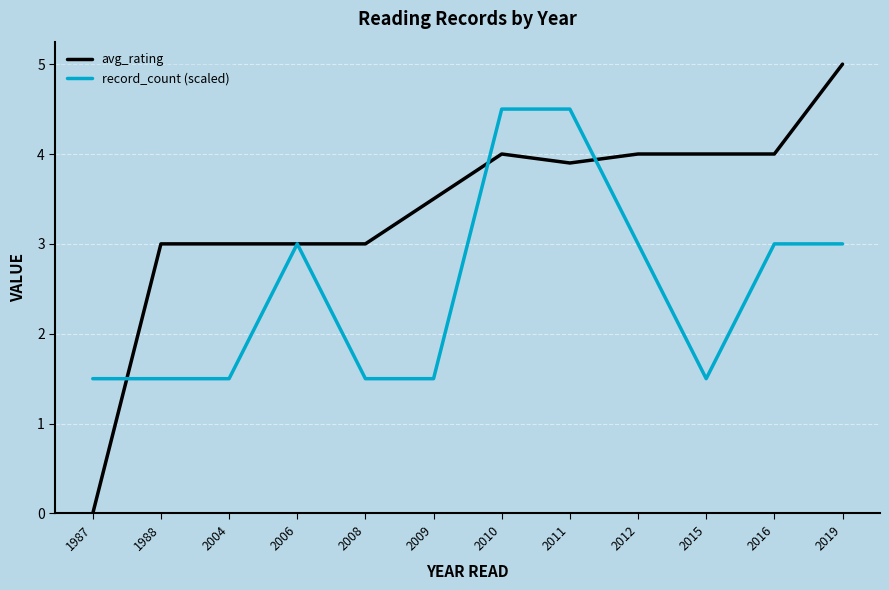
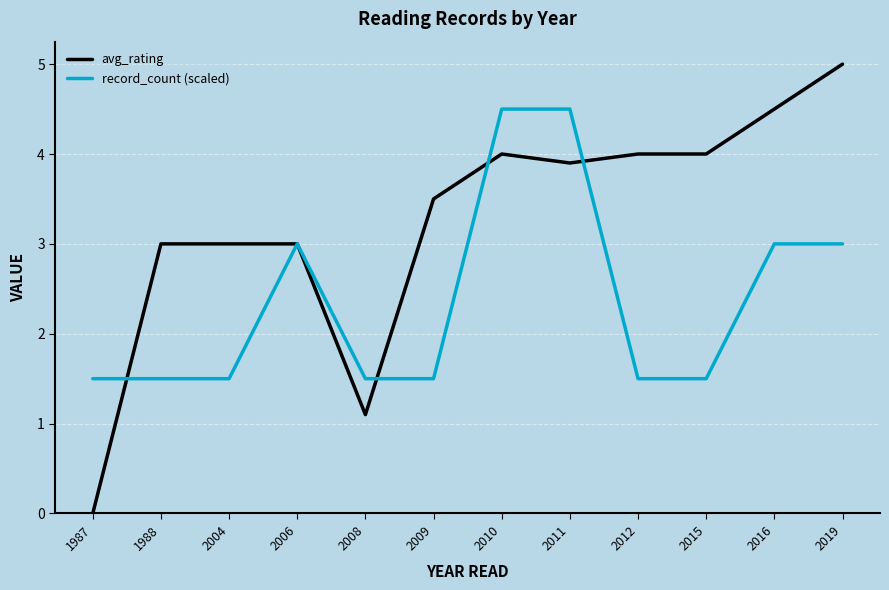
  {
    "avg_rating": {
      "1987": 0.0,
      "1988": 3.0,
      "2004": 3.0,
-     "2008": 3.0,
+     "2008": 1.1,
      "2009": 3.5,
      "2010": 4.0,
      "2011": 3.9,
      "2012": 4.0,
      "2015": 4.0,
-     "2016": 4.0,
+     "2016": 4.5,
      "2019": 5.0
    },
    "record_count (scaled)": {
      "1987": 1.5,
      "1988": 1.5,
      "2004": 1.5,
      "2008": 1.5,
      "2009": 1.5,
      "2010": 4.5,
      "2011": 4.5,
-     "2012": 3.0,
+     "2012": 1.5,
      "2015": 1.5,
      "2016": 3.0,
      "2019": 3.0
    }
  }
